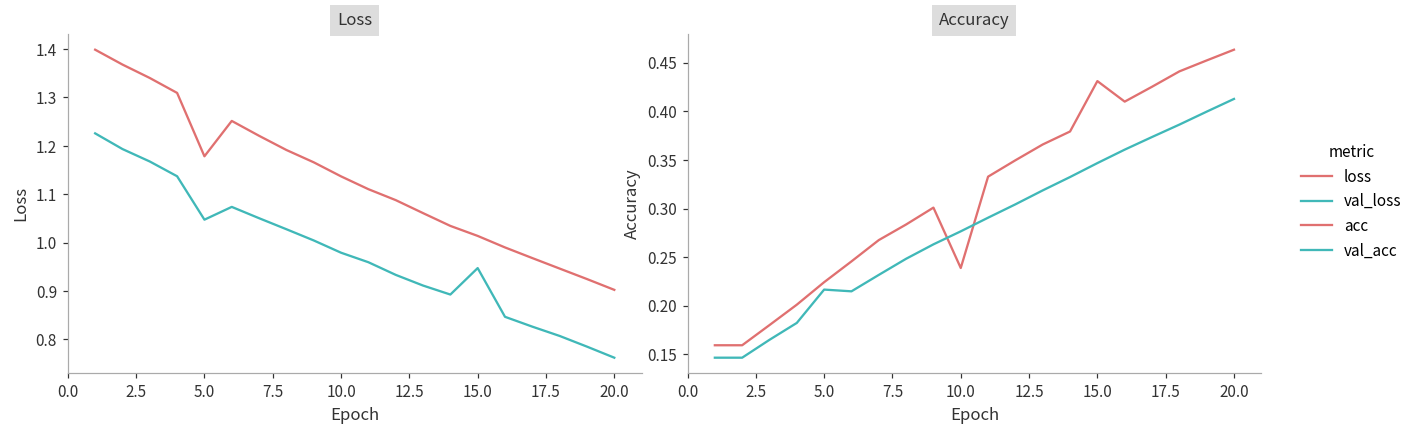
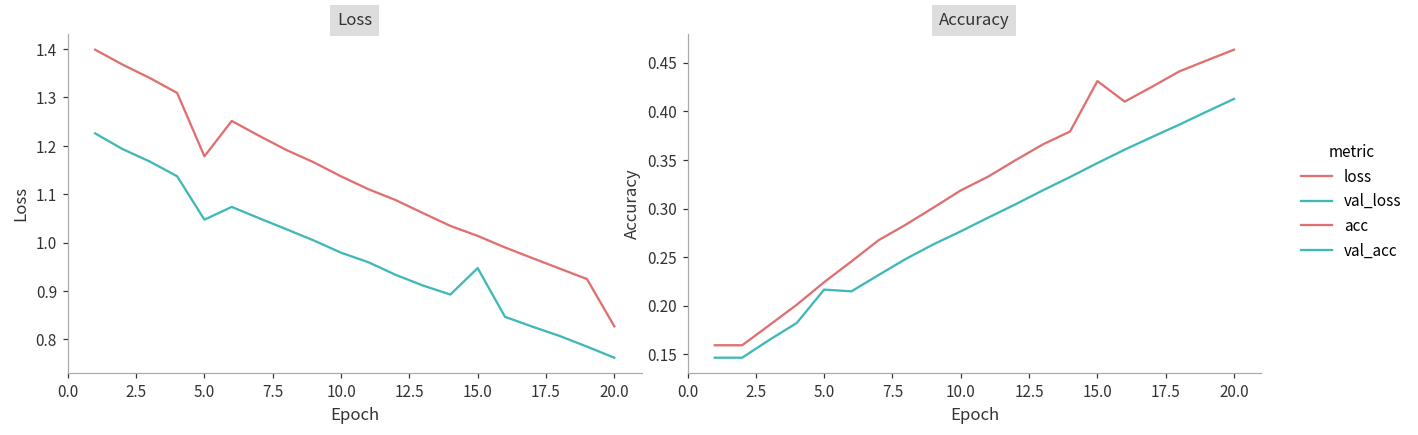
  {
    "Loss": {
      "loss": {
        "5.0": 1.18,
        "10.0": 1.14,
        "15.0": 1.01,
-       "20.0": 0.90
+       "20.0": 0.83
      },
      "val_loss": {
        "5.0": 1.05,
        "10.0": 0.98,
        "15.0": 0.95,
        "20.0": 0.76
      }
    },
    "Accuracy": {
      "acc": {
        "5.0": 0.22,
-       "10.0": 0.24,
+       "10.0": 0.32,
        "15.0": 0.43,
        "20.0": 0.46
      },
      "val_acc": {
        "5.0": 0.22,
        "10.0": 0.28,
        "15.0": 0.35,
        "20.0": 0.41
      }
    }
  }
